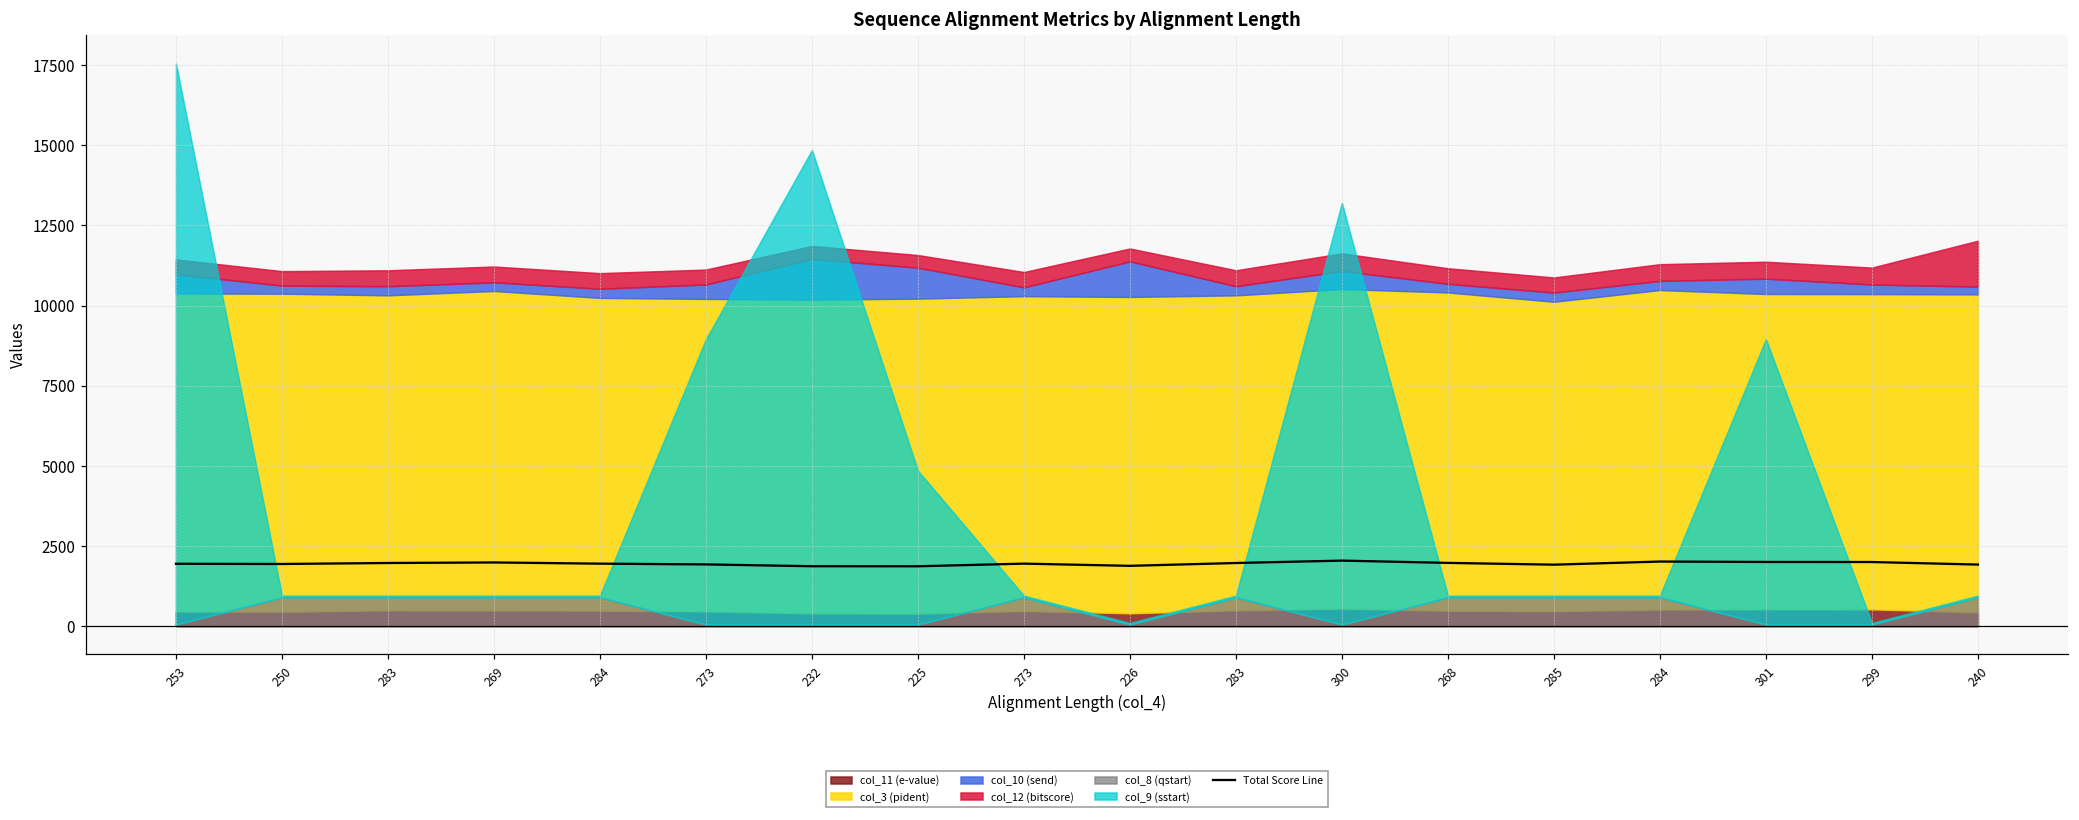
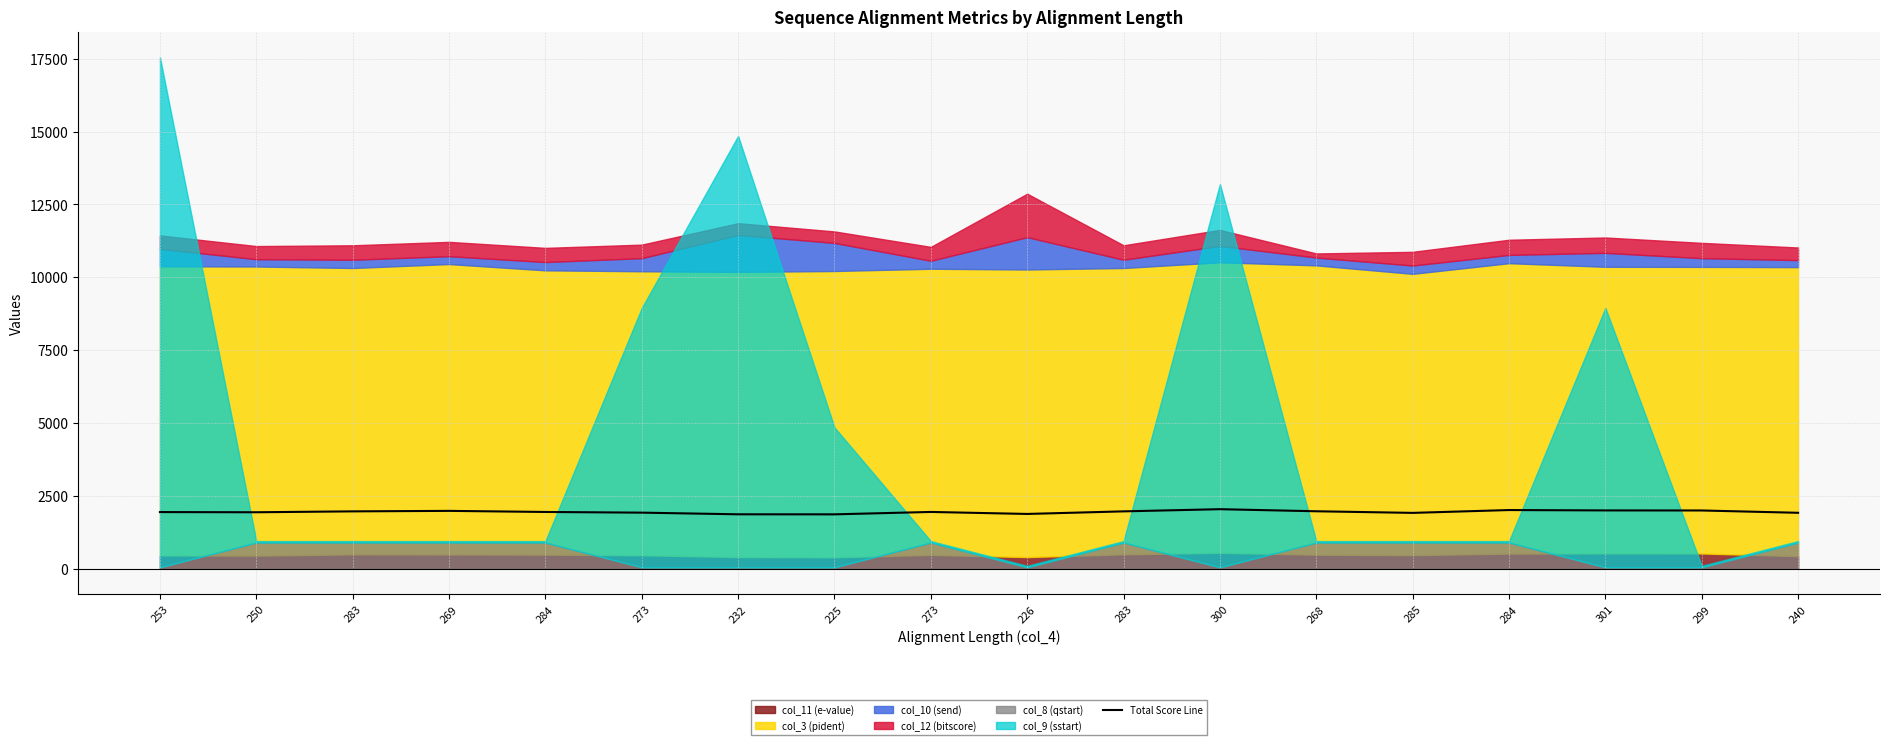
  {
    "Total Score Line": {
      "253": 1900,
      "250": 1900,
      "269": 2000,
      "232": 1900,
      "225": 1900,
      "226": 1900,
      "300": 2000,
      "268": 2000,
      "285": 1900,
      "301": 2000,
      "299": 2000,
      "240": 1900
    },
    "col_11 (e-value)": {
      "253": 500,
      "250": 500,
      "269": 500,
      "232": 400,
      "225": 400,
      "226": 400,
      "300": 500,
      "268": 500,
      "285": 500,
      "301": 500,
      "299": 500,
      "240": 400
    },
    "col_3 (pident)": {
      "253": 9900,
      "250": 9900,
      "269": 10000,
      "232": 9800,
      "225": 9800,
      "226": 9900,
      "300": 10000,
      "268": 9900,
      "285": 9600,
      "301": 9800,
      "299": 9800,
      "240": 9900
    },
    "col_10 (send)": {
      "253": 600,
      "250": 300,
      "269": 300,
      "232": 1300,
      "225": 1000,
      "226": 1100,
      "300": 600,
      "268": 300,
      "285": 300,
      "301": 500,
      "299": 300,
      "240": 200
    },
    "col_12 (bitscore)": {
      "253": 500,
      "250": 500,
      "269": 500,
      "232": 400,
      "225": 400,
-     "226": 400,
+     "226": 1500,
      "300": 500,
-     "268": 500,
+     "268": 100,
      "285": 500,
      "301": 500,
      "299": 500,
-     "240": 1400
+     "240": 400
    },
    "col_9 (sstart)": {
      "253": 17500,
      "232": 14800,
      "225": 4800,
      "300": 13200,
      "301": 8900
    }
  }
